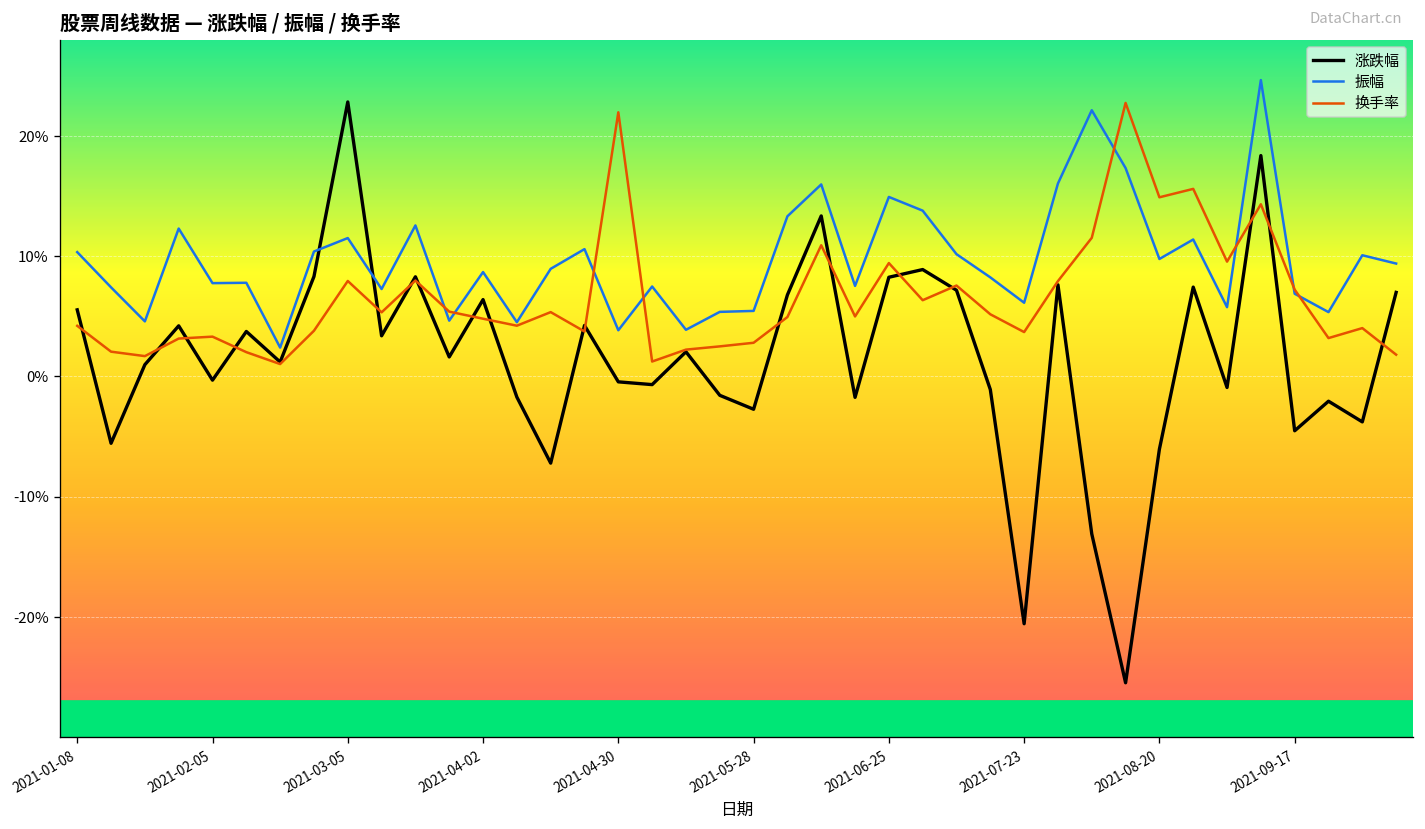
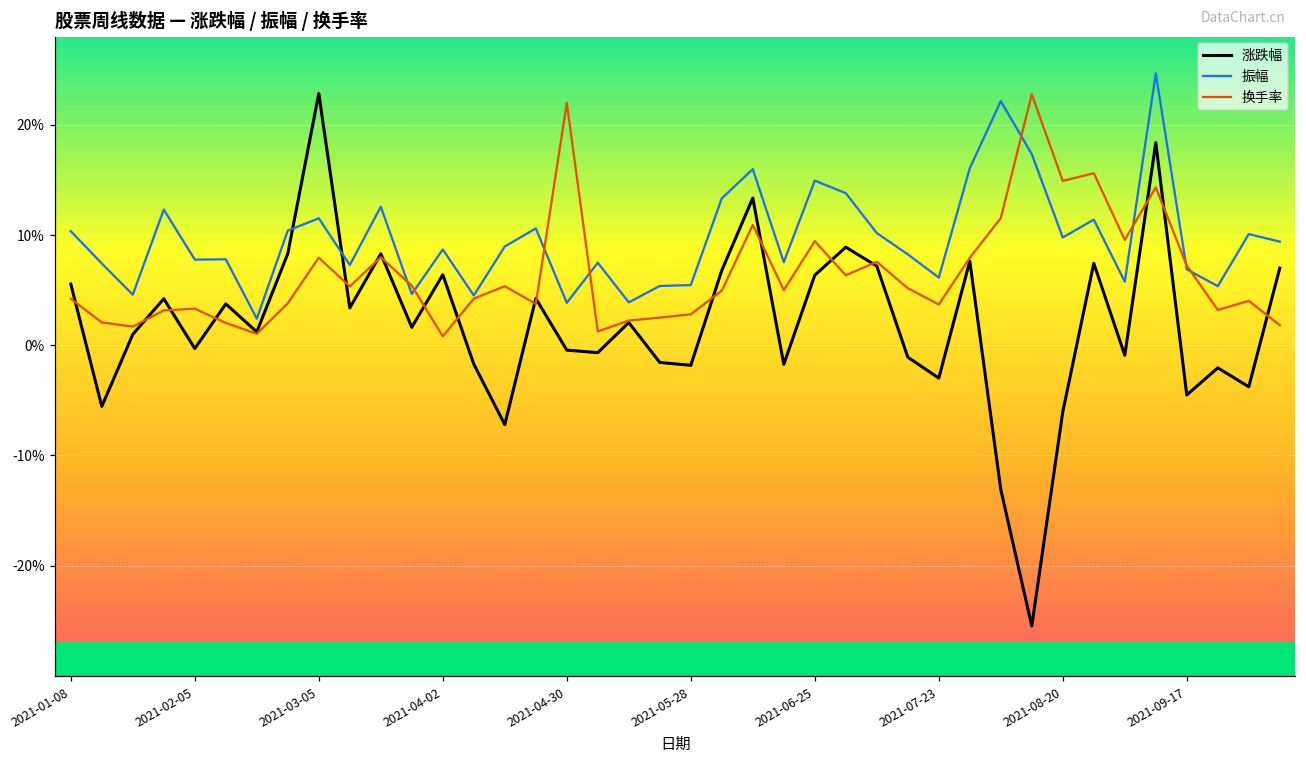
  {
    "涨跌幅": {
      "2021-01-08": "5.5%",
      "2021-02-05": "-0.3%",
      "2021-03-05": "22.8%",
      "2021-04-02": "6.4%",
      "2021-04-30": "-0.5%",
-     "2021-05-28": "-2.7%",
-     "2021-06-25": "8.3%",
-     "2021-07-23": "-20.6%",
+     "2021-05-28": "-1.8%",
+     "2021-06-25": "6.4%",
+     "2021-07-23": "-3.0%",
      "2021-08-20": "-6.1%",
      "2021-09-17": "-4.5%"
    },
    "振幅": {
      "2021-01-08": "10.3%",
      "2021-02-05": "7.8%",
      "2021-03-05": "11.5%",
      "2021-04-02": "8.7%",
      "2021-04-30": "3.8%",
      "2021-05-28": "5.5%",
      "2021-06-25": "14.9%",
      "2021-07-23": "6.1%",
      "2021-08-20": "9.8%",
      "2021-09-17": "6.9%"
    },
    "换手率": {
      "2021-01-08": "4.2%",
      "2021-02-05": "3.3%",
      "2021-03-05": "7.9%",
-     "2021-04-02": "4.8%",
+     "2021-04-02": "0.8%",
      "2021-04-30": "22.0%",
      "2021-05-28": "2.8%",
      "2021-06-25": "9.4%",
      "2021-07-23": "3.7%",
      "2021-08-20": "14.9%",
      "2021-09-17": "7.2%"
    }
  }
